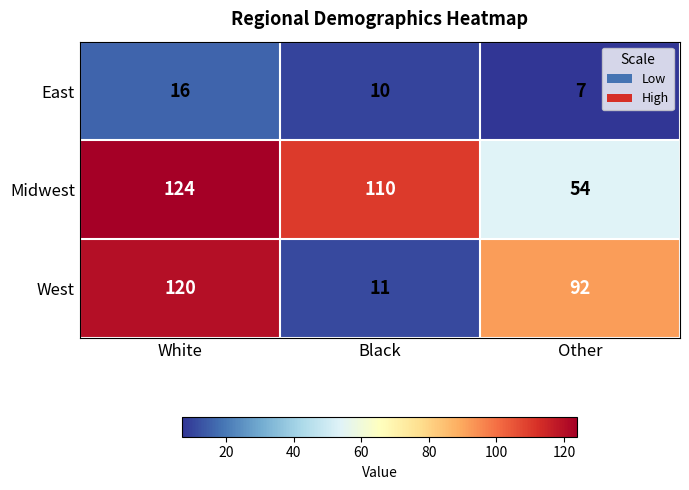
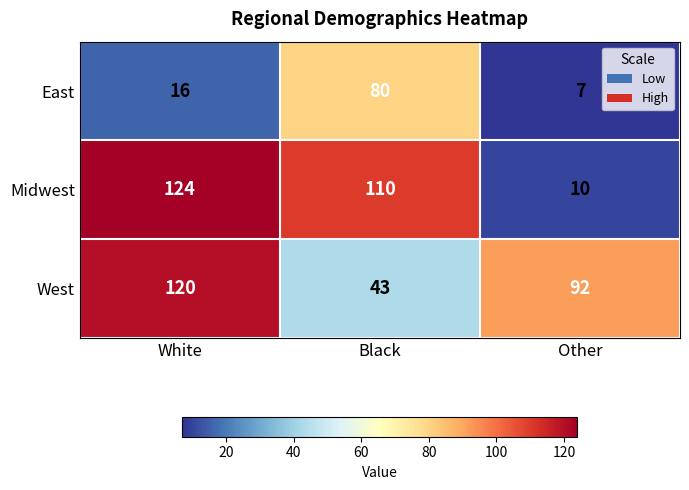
  {
    "East": {
      "White": 16,
-     "Black": 10,
+     "Black": 80,
      "Other": 7
    },
    "Midwest": {
      "White": 124,
      "Black": 110,
-     "Other": 54
+     "Other": 10
    },
    "West": {
      "White": 120,
-     "Black": 11,
+     "Black": 43,
      "Other": 92
    }
  }
